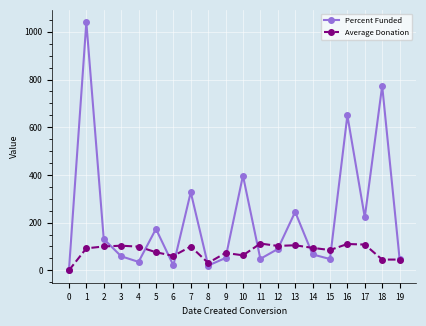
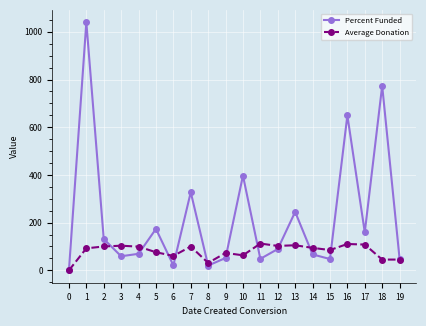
  {
    "Percent Funded": {
      "1": 1040,
      "2": 130,
      "3": 60,
-     "4": 40,
+     "4": 70,
      "5": 170,
      "6": 20,
      "7": 330,
      "8": 20,
      "9": 50,
      "10": 400,
      "11": 50,
      "12": 90,
      "13": 250,
      "14": 70,
      "15": 50,
      "16": 650,
-     "17": 220,
+     "17": 160,
      "18": 770
    },
    "Average Donation": {
      "1": 90,
      "2": 100,
      "3": 100,
      "4": 100,
      "5": 80,
      "6": 60,
      "7": 100,
      "8": 30,
      "9": 70,
      "10": 60,
      "11": 110,
      "12": 100,
      "13": 110,
      "14": 90,
      "15": 80,
      "16": 110,
      "17": 110,
      "18": 50
    }
  }
